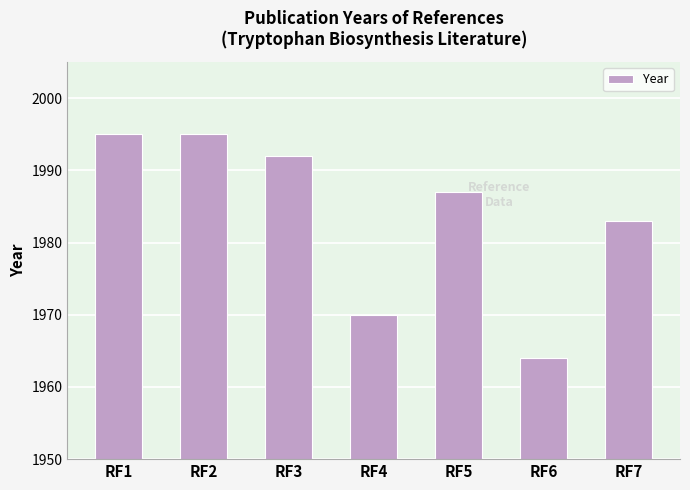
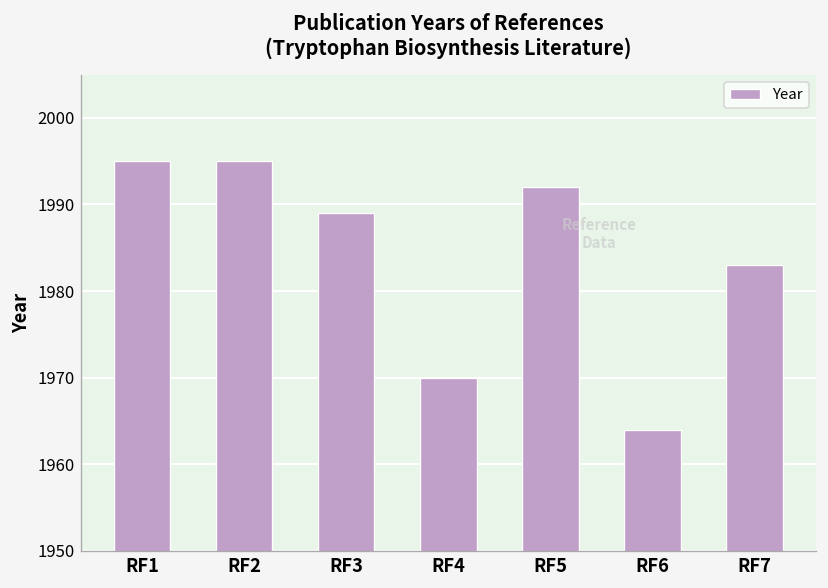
  {
    "RF1": 1995,
    "RF2": 1995,
-   "RF3": 1992,
+   "RF3": 1989,
    "RF4": 1970,
-   "RF5": 1987,
+   "RF5": 1992,
    "RF6": 1964,
    "RF7": 1983
  }
